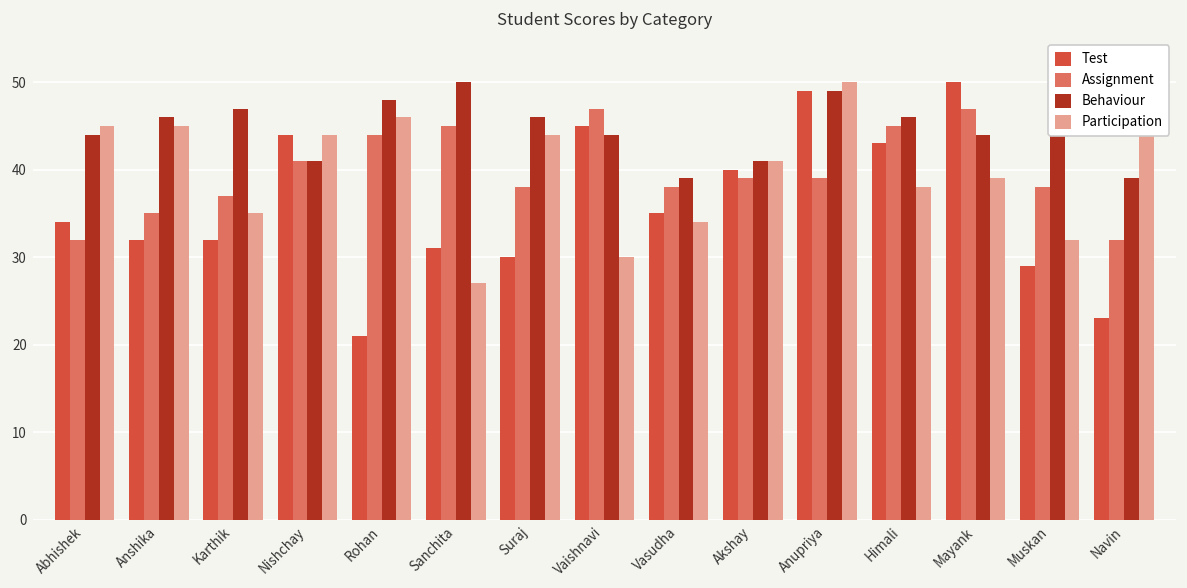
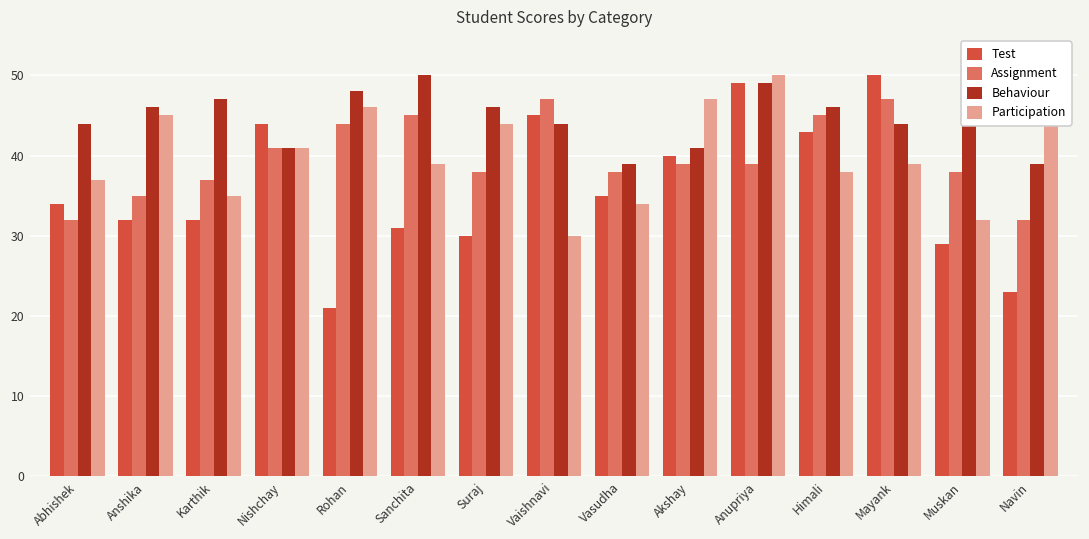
  {
    "Participation": {
-     "Abhishek": 45,
+     "Abhishek": 37,
      "Anshika": 45,
      "Karthik": 35,
-     "Nishchay": 44,
+     "Nishchay": 41,
      "Rohan": 46,
-     "Sanchita": 27,
+     "Sanchita": 39,
      "Suraj": 44,
      "Vaishnavi": 30,
      "Vasudha": 34,
-     "Akshay": 41,
+     "Akshay": 47,
      "Anupriya": 50,
      "Himali": 38,
      "Mayank": 39,
      "Muskan": 32
    }
  }
